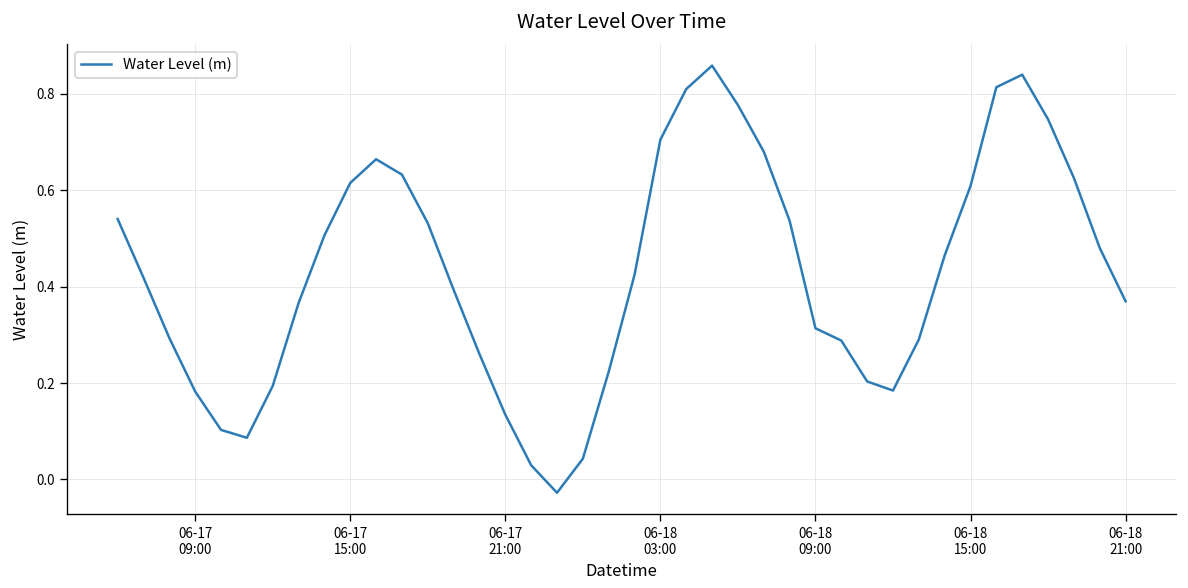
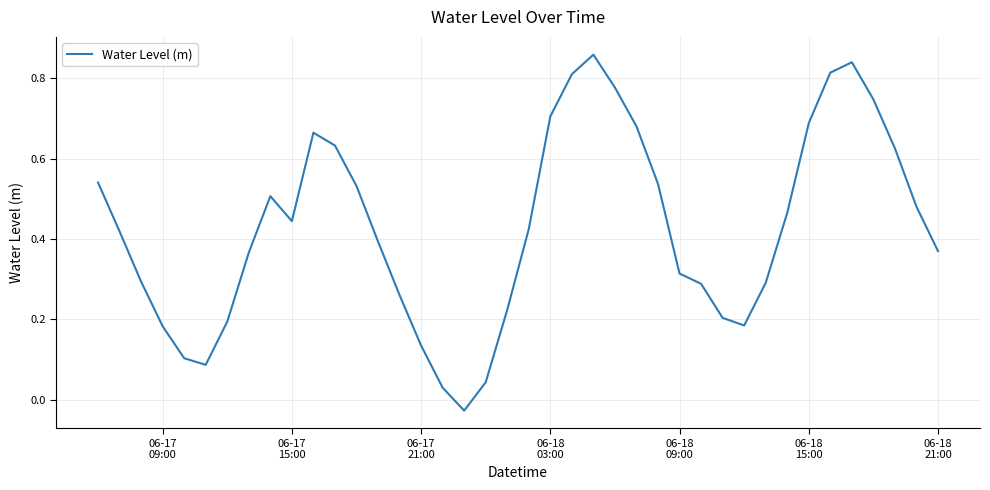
  {
    "06-17 09:00": 0.18,
-   "06-17 15:00": 0.62,
+   "06-17 15:00": 0.44,
    "06-17 21:00": 0.13,
    "06-18 03:00": 0.70,
    "06-18 09:00": 0.31,
-   "06-18 15:00": 0.61,
+   "06-18 15:00": 0.69,
    "06-18 21:00": 0.37
  }
